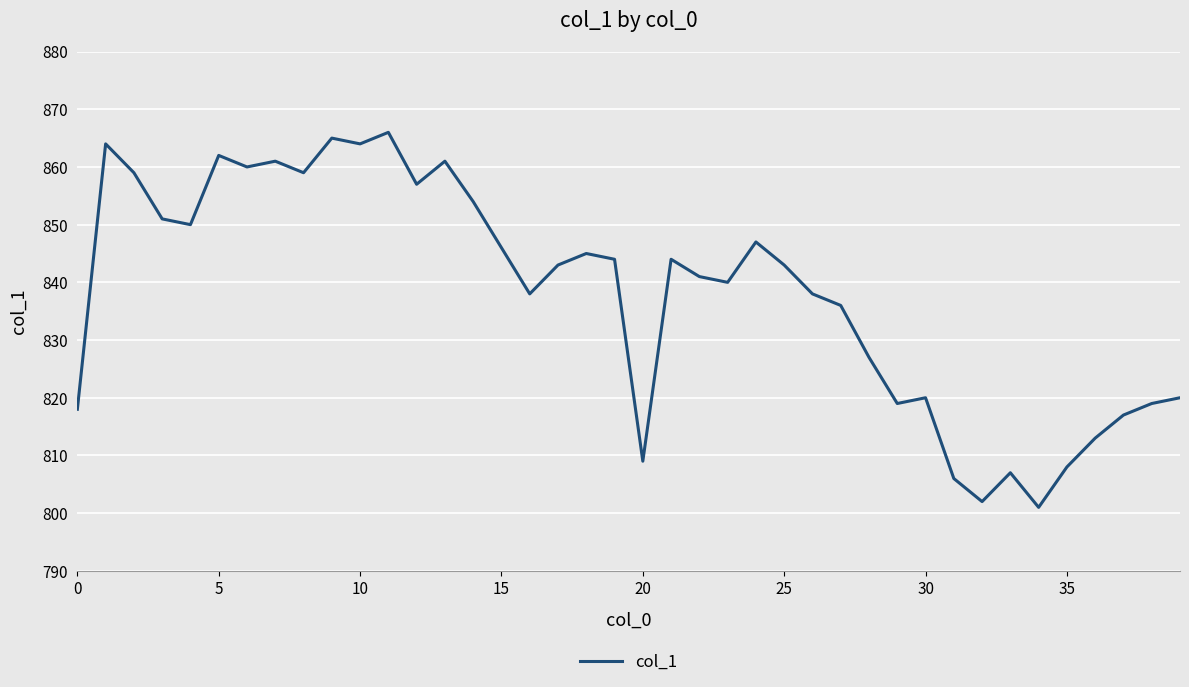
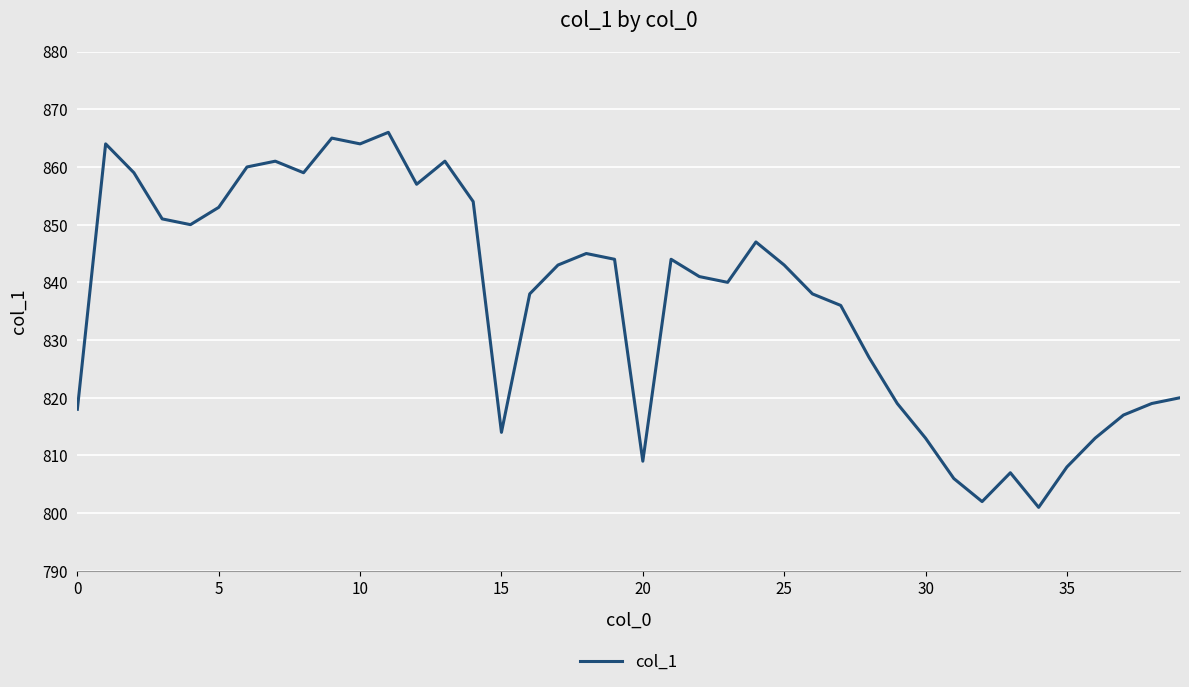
  {
    "0": 818,
-   "5": 862,
+   "5": 853,
    "10": 864,
-   "15": 846,
+   "15": 814,
    "20": 809,
    "25": 843,
-   "30": 820,
+   "30": 813,
    "35": 808
  }
